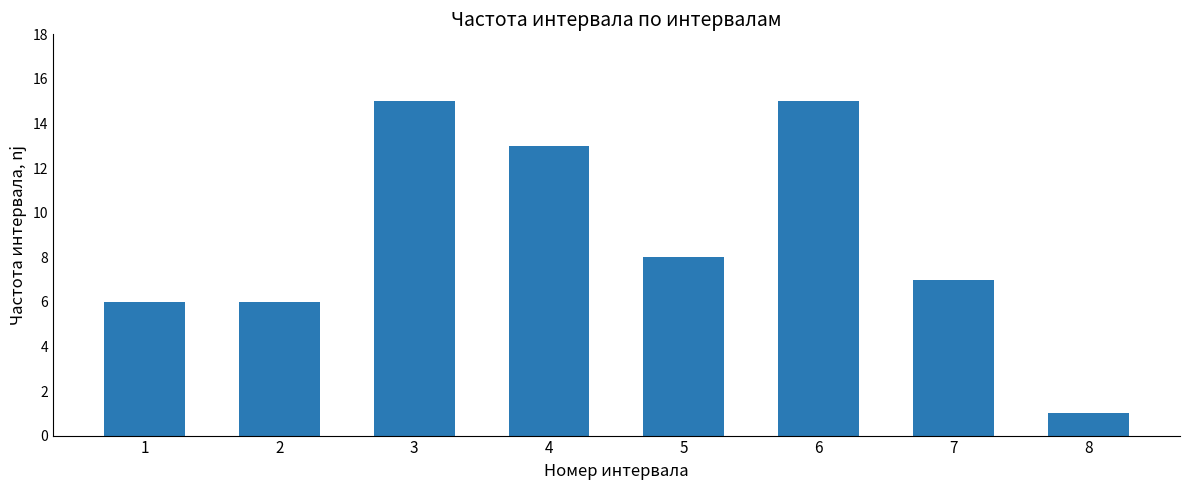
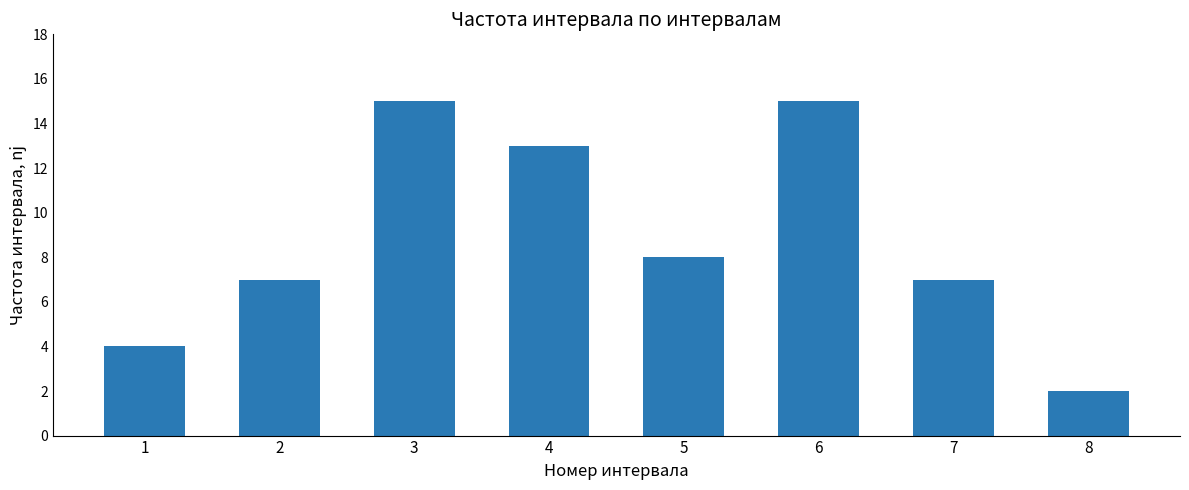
  {
-   "1": 6,
-   "2": 6,
+   "1": 4,
+   "2": 7,
    "3": 15,
    "4": 13,
    "5": 8,
    "6": 15,
    "7": 7,
-   "8": 1
+   "8": 2
  }
